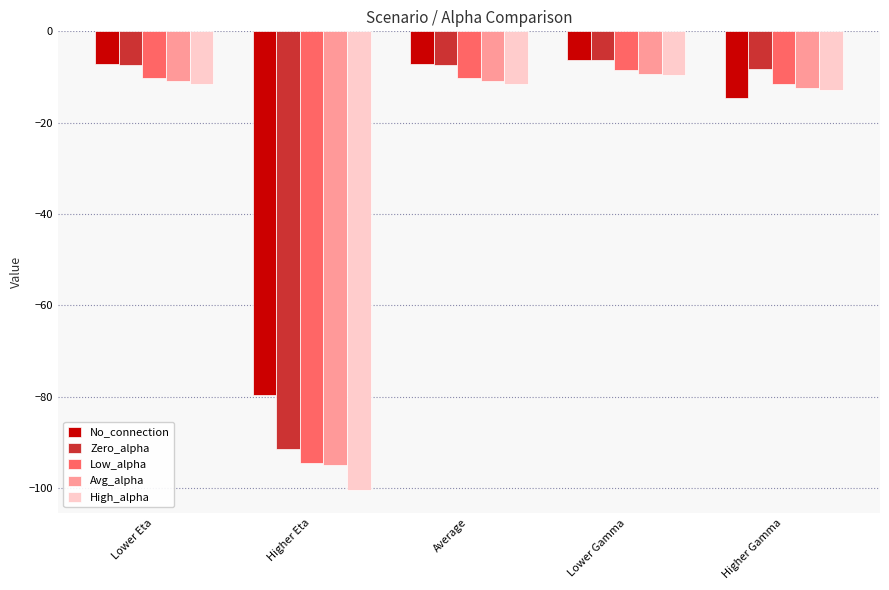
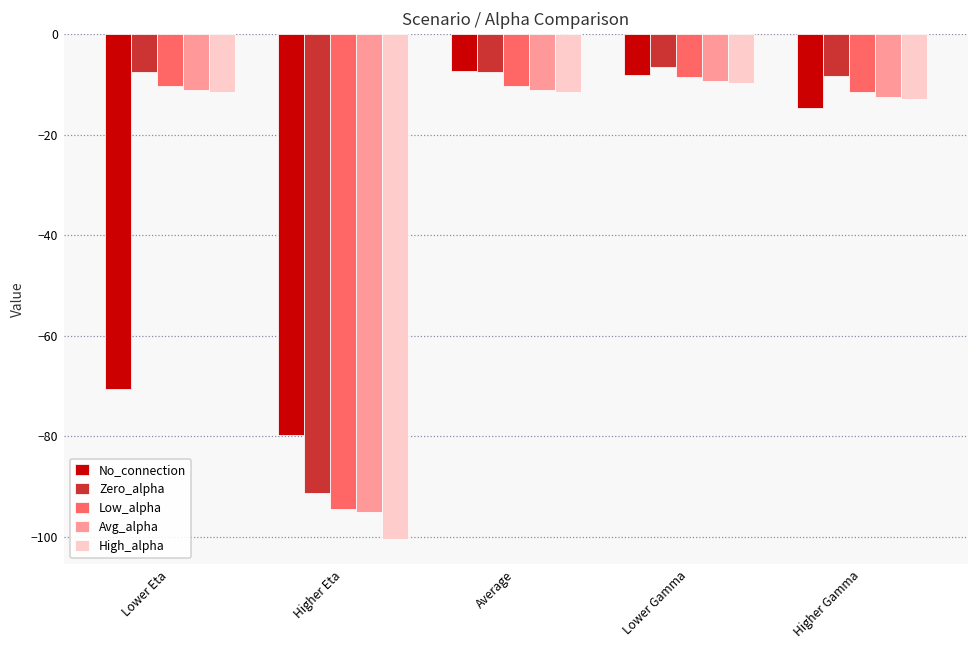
  {
    "No_connection": {
-     "Lower Eta": -7,
+     "Lower Eta": -71,
      "Higher Eta": -80,
      "Average": -7,
-     "Lower Gamma": -6,
+     "Lower Gamma": -8,
      "Higher Gamma": -15
    },
    "Zero_alpha": {
      "Lower Eta": -7,
      "Higher Eta": -91,
      "Average": -7,
      "Lower Gamma": -6,
      "Higher Gamma": -8
    },
    "Low_alpha": {
      "Lower Eta": -10,
      "Higher Eta": -95,
      "Average": -10,
      "Lower Gamma": -8,
      "Higher Gamma": -12
    },
    "Avg_alpha": {
      "Lower Eta": -11,
      "Higher Eta": -95,
      "Average": -11,
      "Lower Gamma": -9,
      "Higher Gamma": -12
    },
    "High_alpha": {
      "Lower Eta": -11,
      "Higher Eta": -100,
      "Average": -11,
      "Lower Gamma": -10,
      "Higher Gamma": -13
    }
  }
